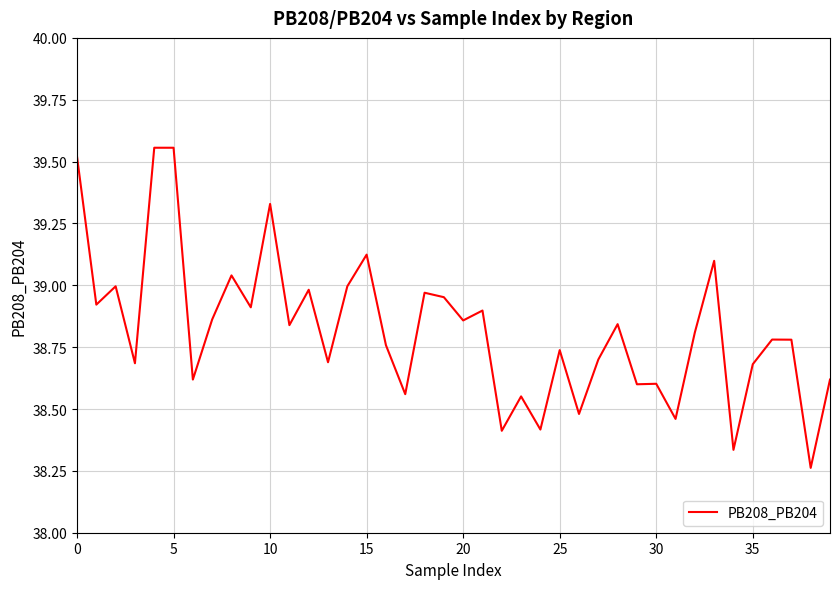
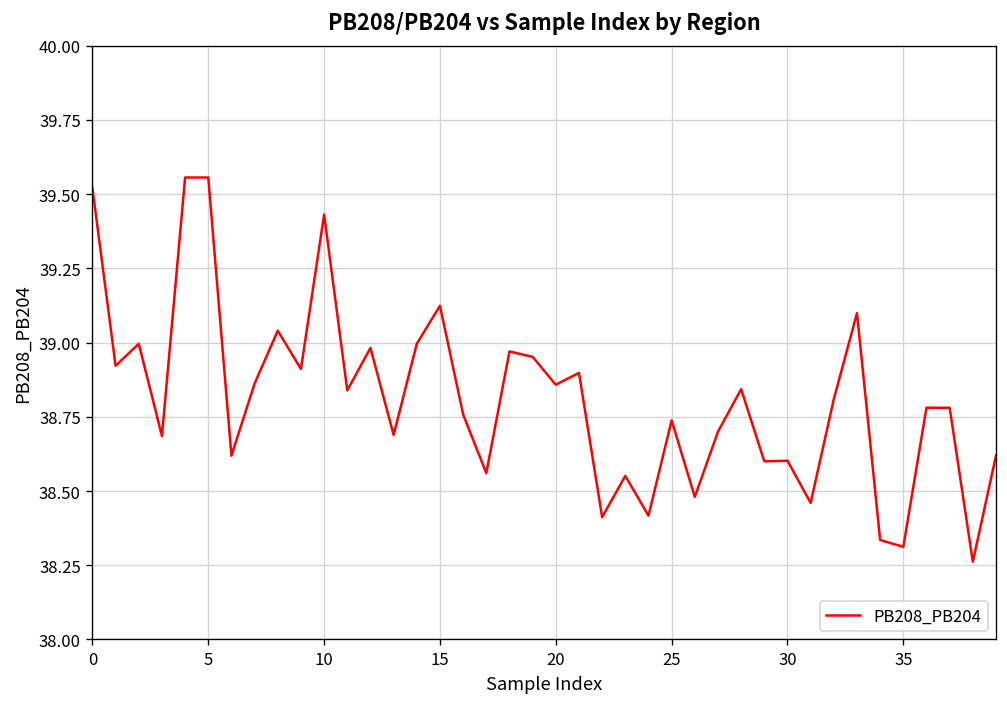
  {
    "0": 39.52,
    "5": 39.56,
-   "10": 39.33,
+   "10": 39.43,
    "15": 39.12,
    "20": 38.86,
    "25": 38.74,
    "30": 38.60,
-   "35": 38.68
+   "35": 38.31
  }
